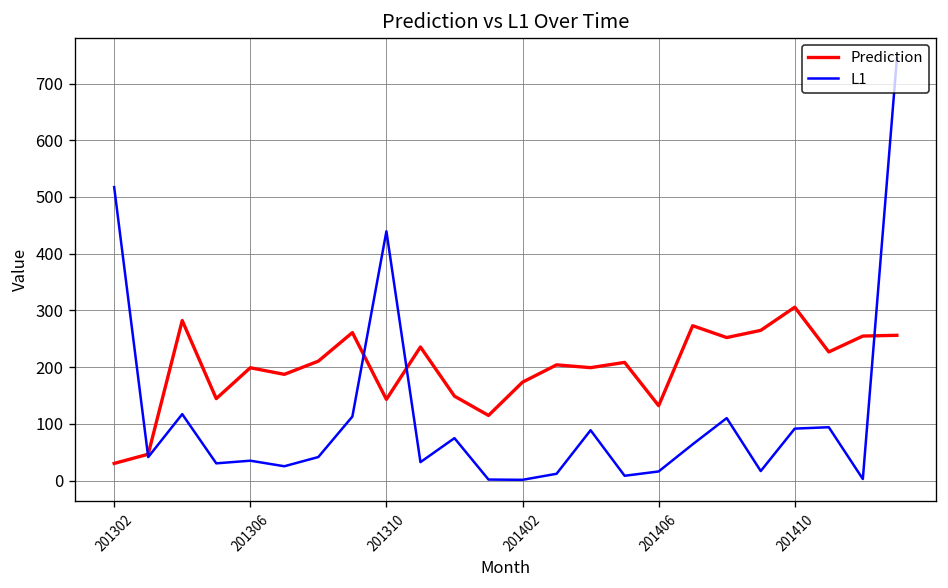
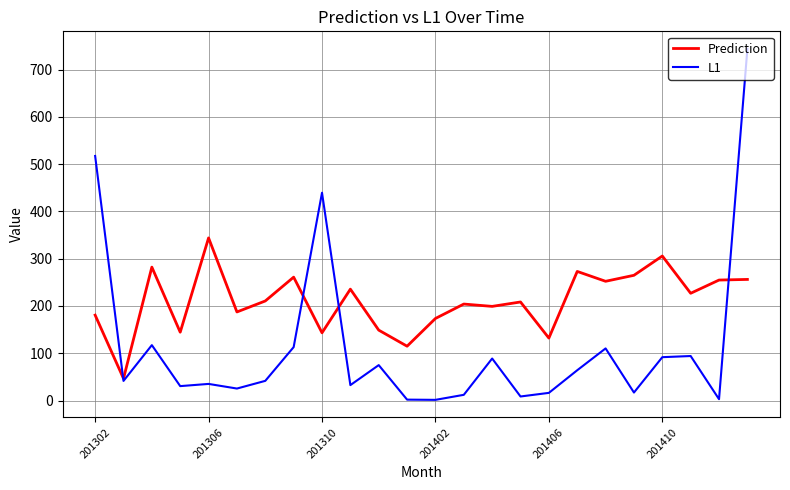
  {
    "Prediction": {
-     "201302": 30,
-     "201306": 200,
+     "201302": 180,
+     "201306": 340,
      "201310": 140,
      "201402": 170,
      "201406": 130,
      "201410": 310
    },
    "L1": {
      "201302": 520,
      "201306": 40,
      "201310": 440,
      "201402": 0,
      "201406": 20,
      "201410": 90
    }
  }
